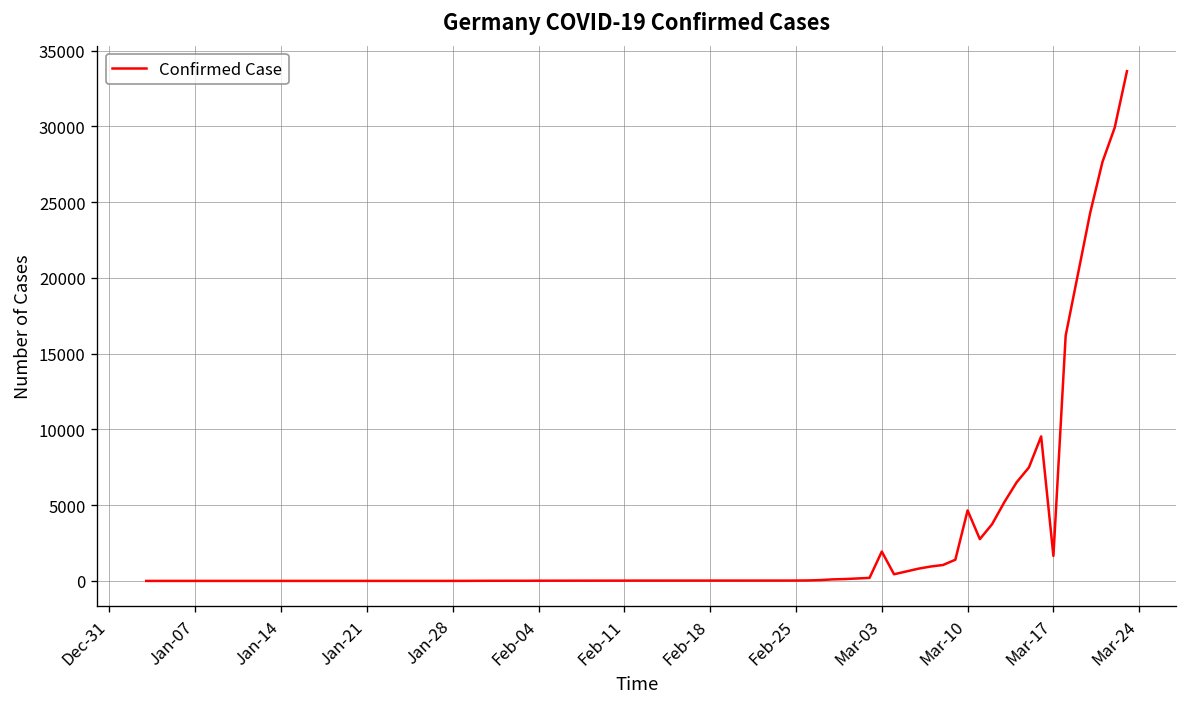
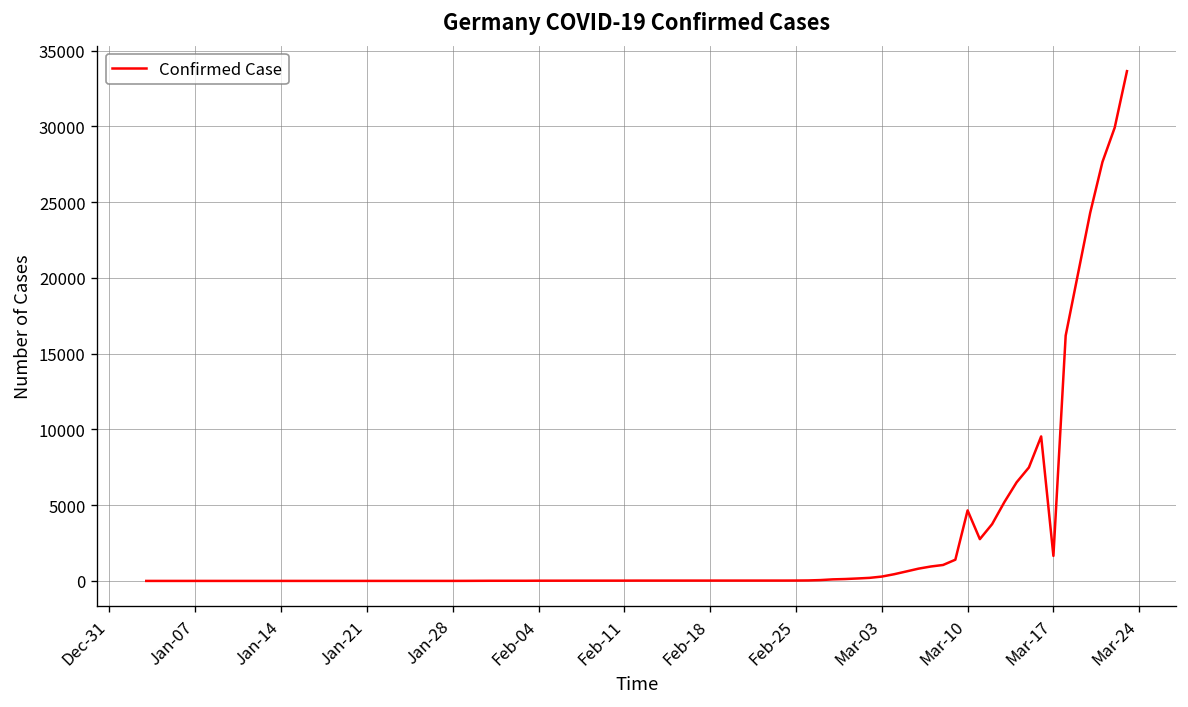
  {
    "Jan-28": 0,
    "Feb-04": 0,
    "Feb-11": 0,
    "Feb-25": 0,
-   "Mar-03": 1900,
+   "Mar-03": 300,
    "Mar-10": 4700,
    "Mar-17": 1700
  }
